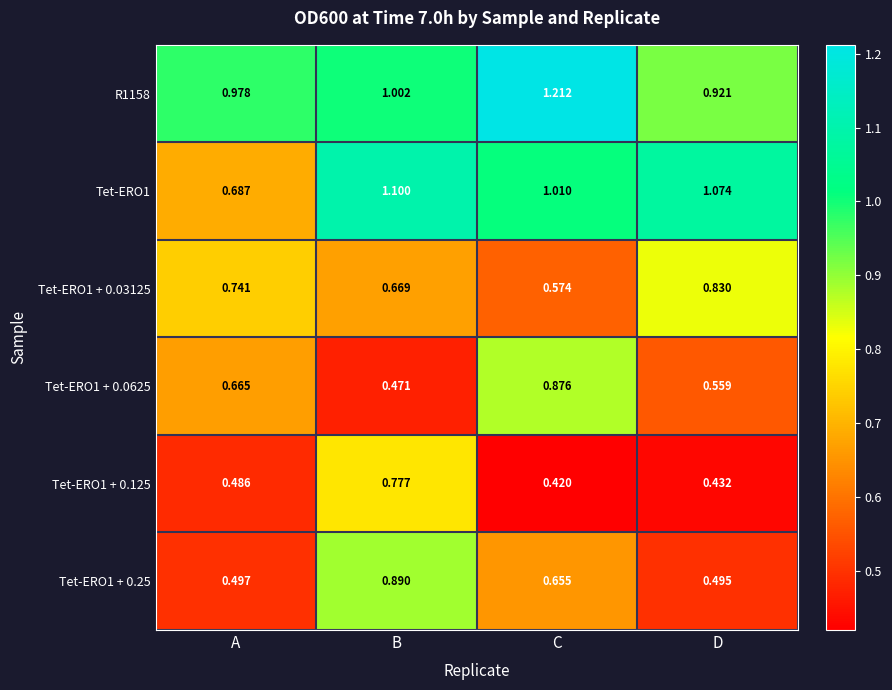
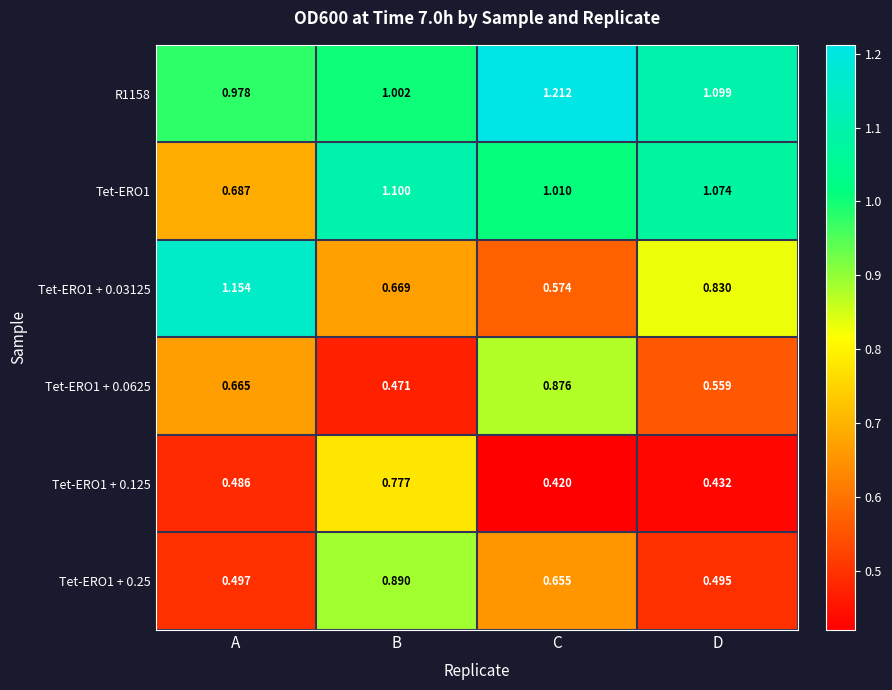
  {
    "R1158": {
      "A": 0.978,
      "B": 1.002,
      "C": 1.212,
-     "D": 0.921
+     "D": 1.099
    },
    "Tet-ERO1": {
      "A": 0.687,
      "B": 1.100,
      "C": 1.010,
      "D": 1.074
    },
    "Tet-ERO1 + 0.03125": {
-     "A": 0.741,
+     "A": 1.154,
      "B": 0.669,
      "C": 0.574,
      "D": 0.830
    },
    "Tet-ERO1 + 0.0625": {
      "A": 0.665,
      "B": 0.471,
      "C": 0.876,
      "D": 0.559
    },
    "Tet-ERO1 + 0.125": {
      "A": 0.486,
      "B": 0.777,
      "C": 0.420,
      "D": 0.432
    },
    "Tet-ERO1 + 0.25": {
      "A": 0.497,
      "B": 0.890,
      "C": 0.655,
      "D": 0.495
    }
  }
